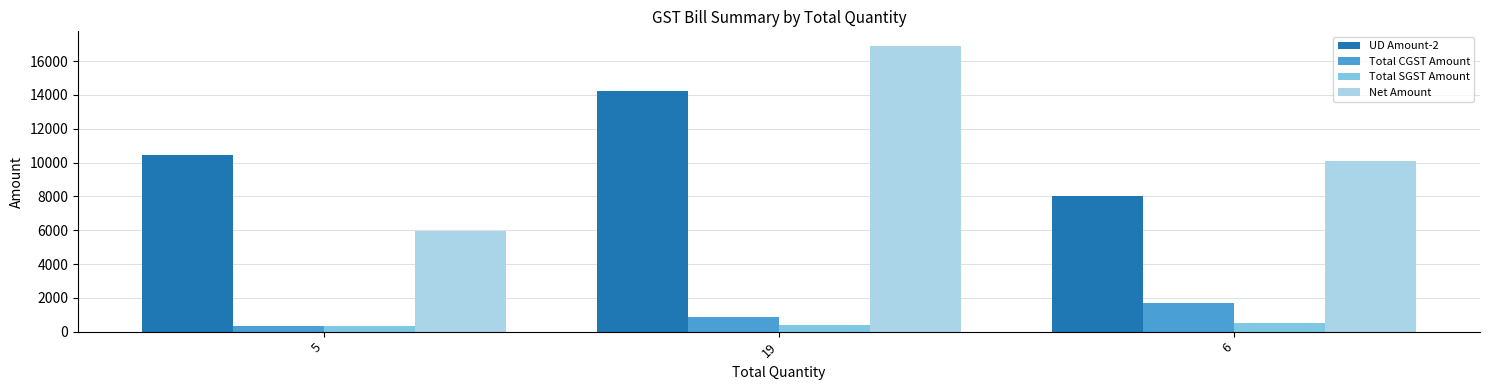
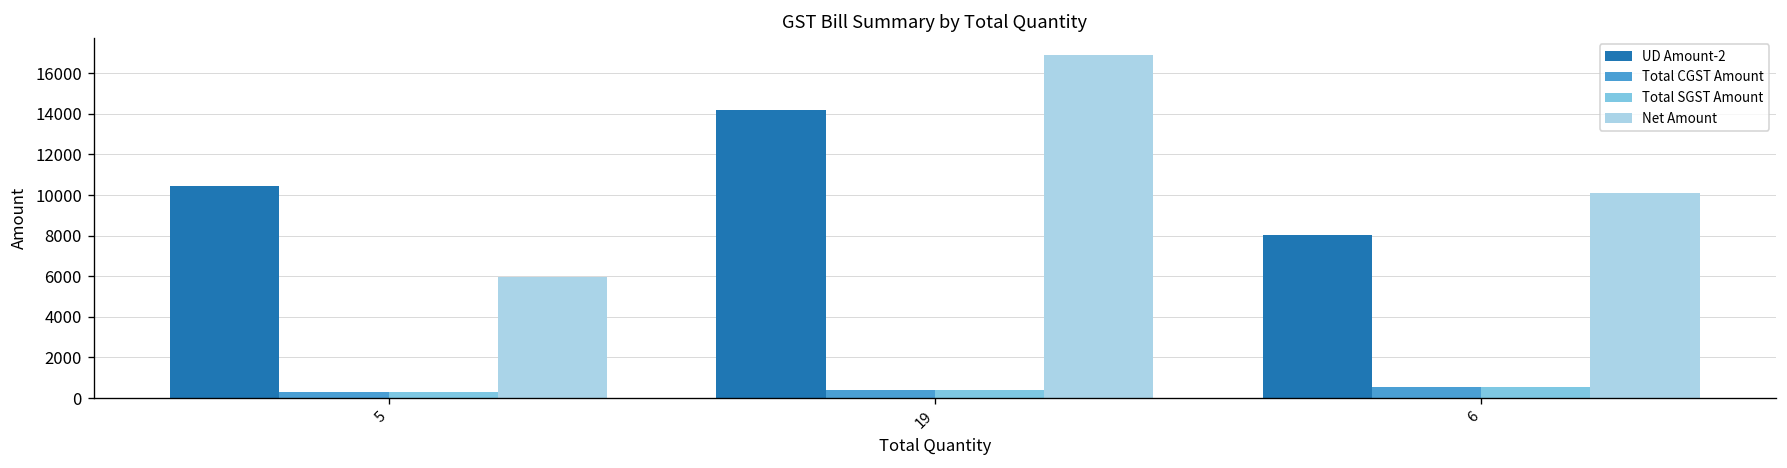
  {
    "UD Amount-2": {
      "5": 10400,
      "19": 14200,
      "6": 8000
    },
    "Total CGST Amount": {
      "5": 300,
-     "19": 900,
-     "6": 1700
+     "19": 400,
+     "6": 500
    }
  }
